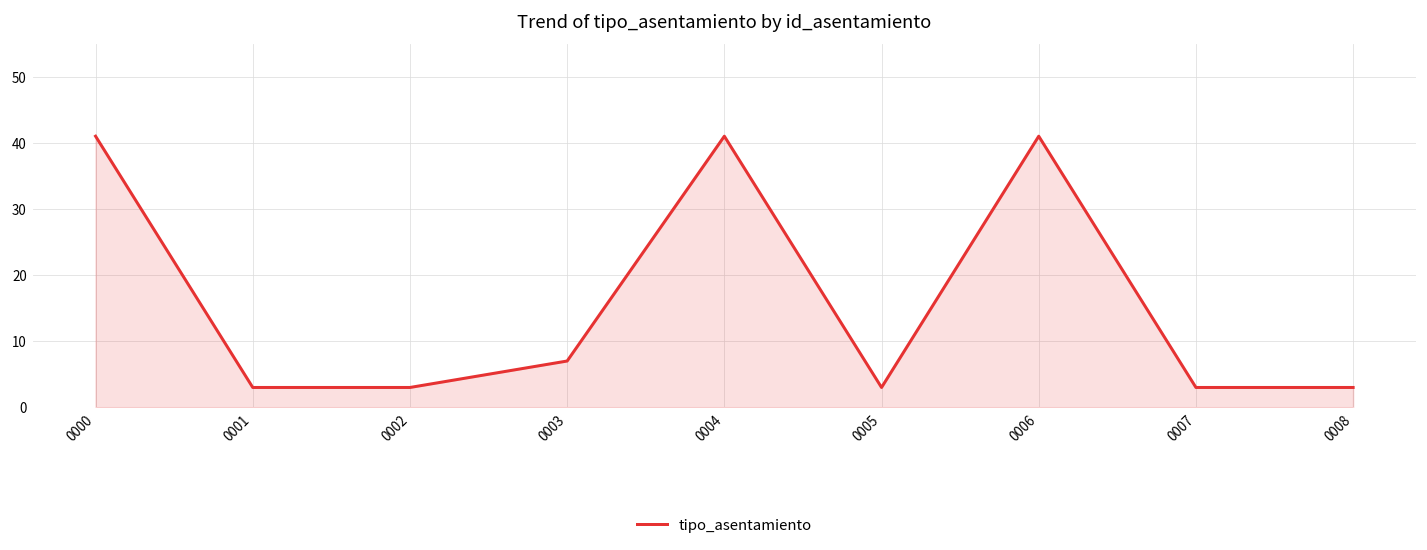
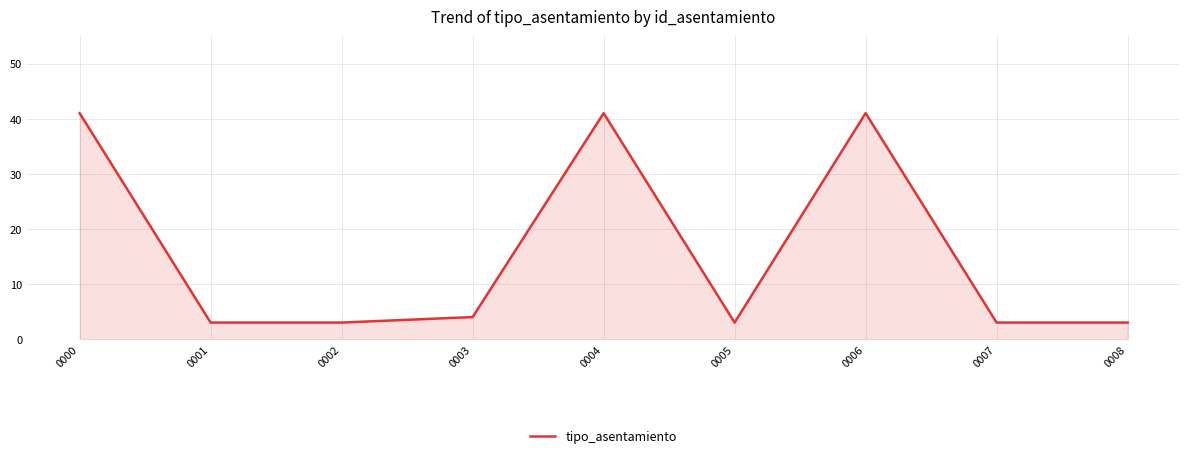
  {
    "0000": 41,
    "0001": 3,
    "0002": 3,
-   "0003": 7,
+   "0003": 4,
    "0004": 41,
    "0005": 3,
    "0006": 41,
    "0007": 3,
    "0008": 3
  }
